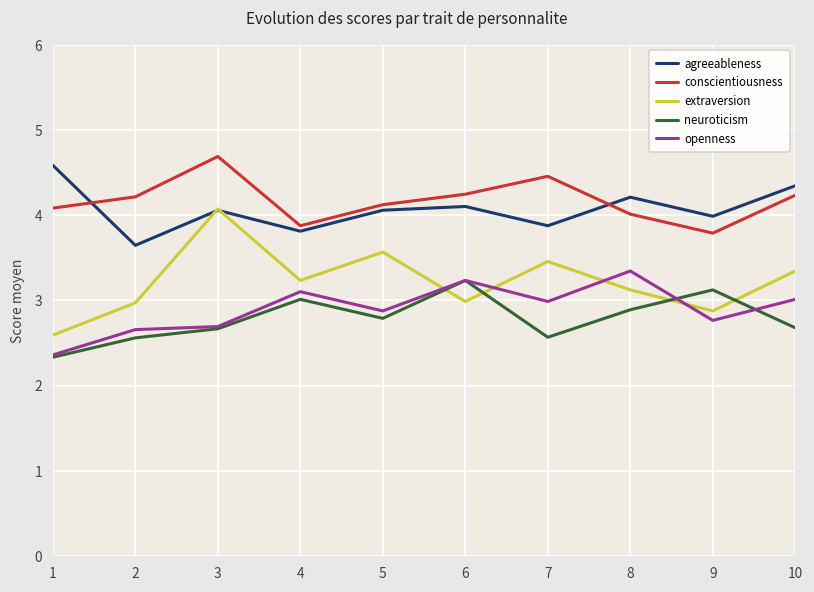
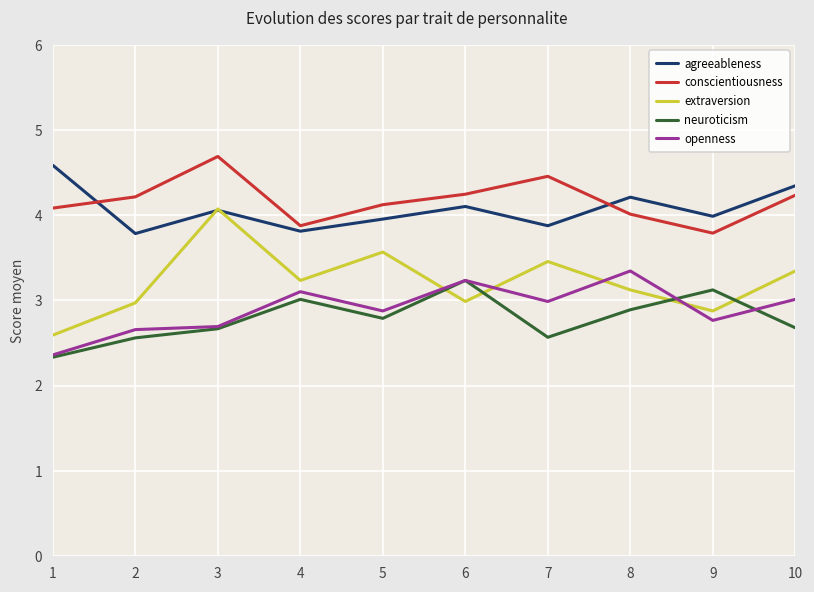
  {
    "agreeableness": {
      "1": 4.6,
-     "2": 3.6,
+     "2": 3.8,
      "4": 3.8,
-     "5": 4.1,
+     "5": 4.0,
      "6": 4.1,
      "7": 3.9,
      "8": 4.2,
      "9": 4.0,
      "10": 4.3
    },
    "conscientiousness": {
      "1": 4.1,
      "2": 4.2,
      "3": 4.7,
      "4": 3.9,
      "5": 4.1,
      "6": 4.2,
      "7": 4.5,
      "8": 4.0,
      "9": 3.8,
      "10": 4.2
    },
    "extraversion": {
      "1": 2.6,
      "2": 3.0,
      "4": 3.2,
      "5": 3.6,
      "6": 3.0,
      "7": 3.5,
      "8": 3.1,
      "9": 2.9,
      "10": 3.3
    },
    "neuroticism": {
      "2": 2.6,
      "4": 3.0,
      "5": 2.8,
      "7": 2.6,
      "8": 2.9,
      "9": 3.1,
      "10": 2.7
    },
    "openness": {
      "2": 2.7,
      "4": 3.1,
      "5": 2.9,
      "7": 3.0,
      "8": 3.3,
      "9": 2.8,
      "10": 3.0
    }
  }
